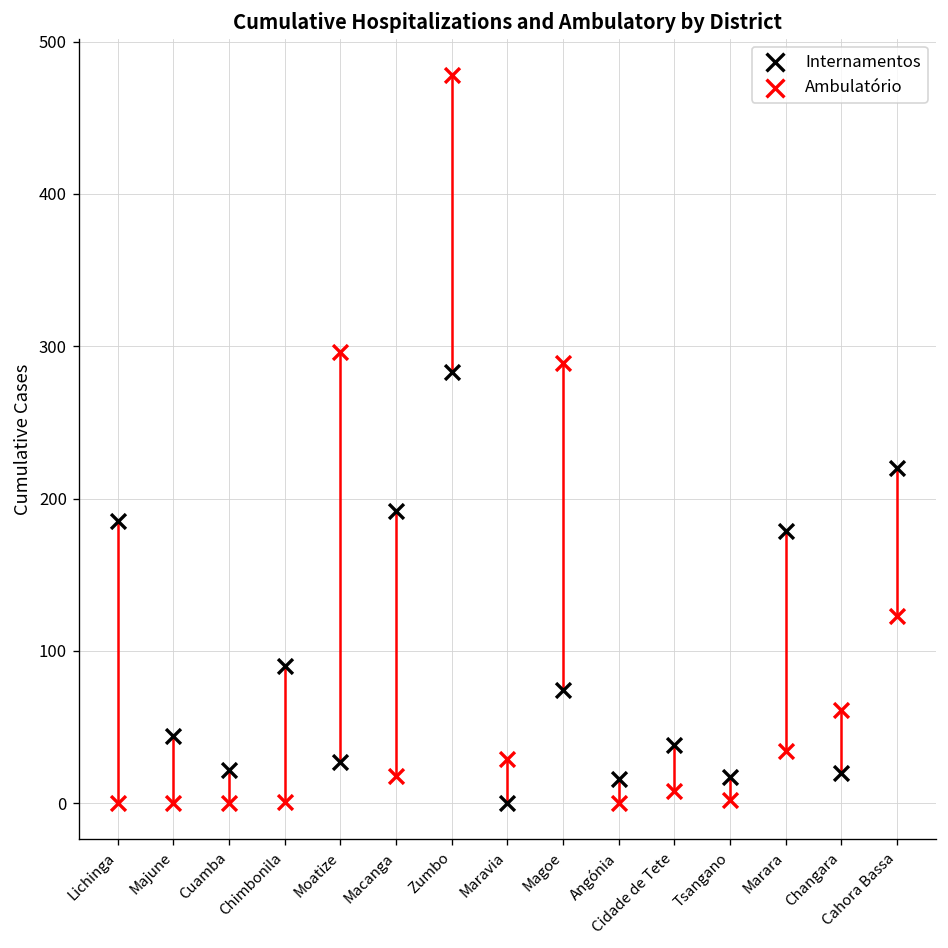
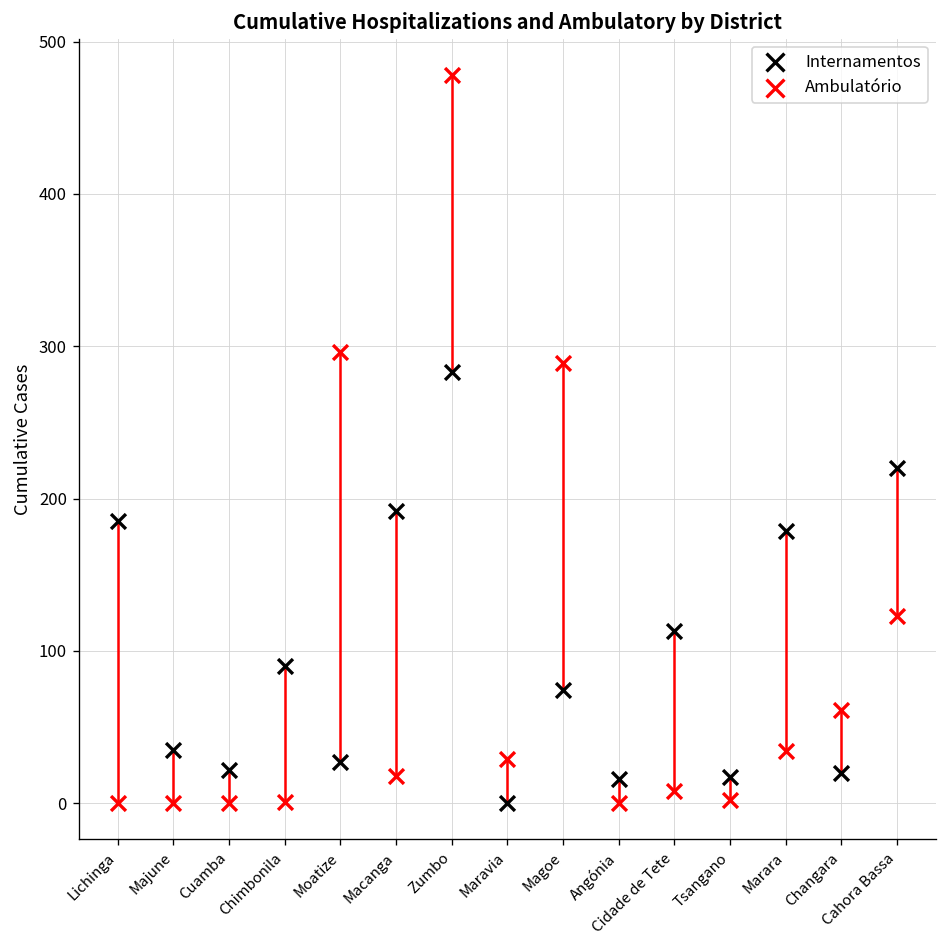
  {
    "Internamentos": {
-     "Majune": 44,
-     "Cidade de Tete": 38
+     "Majune": 35,
+     "Cidade de Tete": 113
    }
  }
